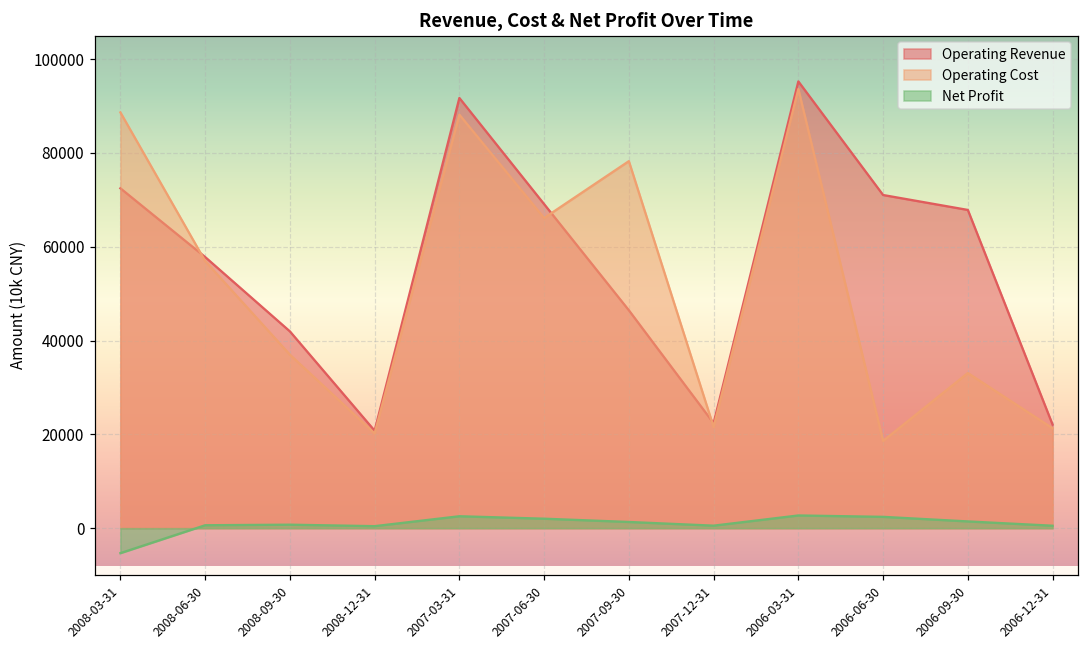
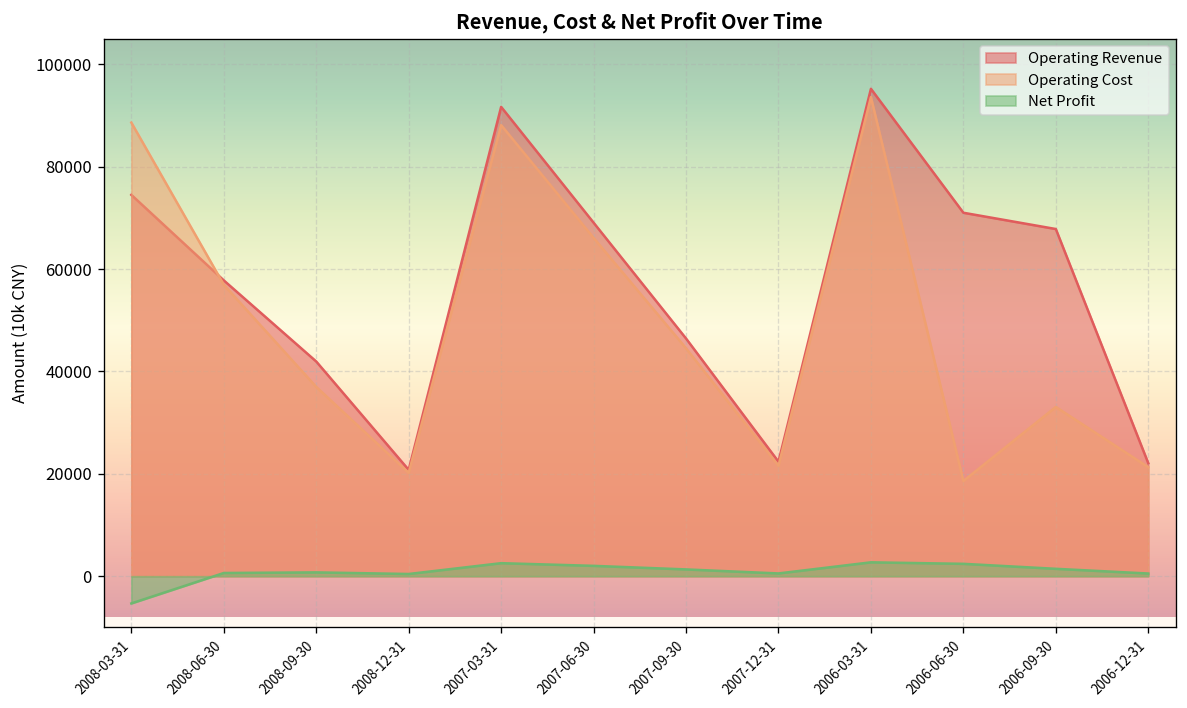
  {
    "Operating Revenue": {
-     "2008-03-31": 72000,
+     "2008-03-31": 75000,
      "2008-06-30": 58000,
      "2008-09-30": 42000,
      "2007-03-31": 92000,
      "2007-06-30": 69000,
      "2007-09-30": 46000,
      "2007-12-31": 22000,
      "2006-03-31": 95000,
      "2006-06-30": 71000,
      "2006-09-30": 68000,
      "2006-12-31": 22000
    },
    "Operating Cost": {
      "2008-03-31": 89000,
      "2008-06-30": 57000,
      "2008-09-30": 37000,
      "2007-03-31": 88000,
      "2007-06-30": 66000,
-     "2007-09-30": 78000,
+     "2007-09-30": 45000,
      "2007-12-31": 22000,
      "2006-03-31": 94000,
      "2006-06-30": 19000,
      "2006-09-30": 33000,
      "2006-12-31": 21000
    }
  }
